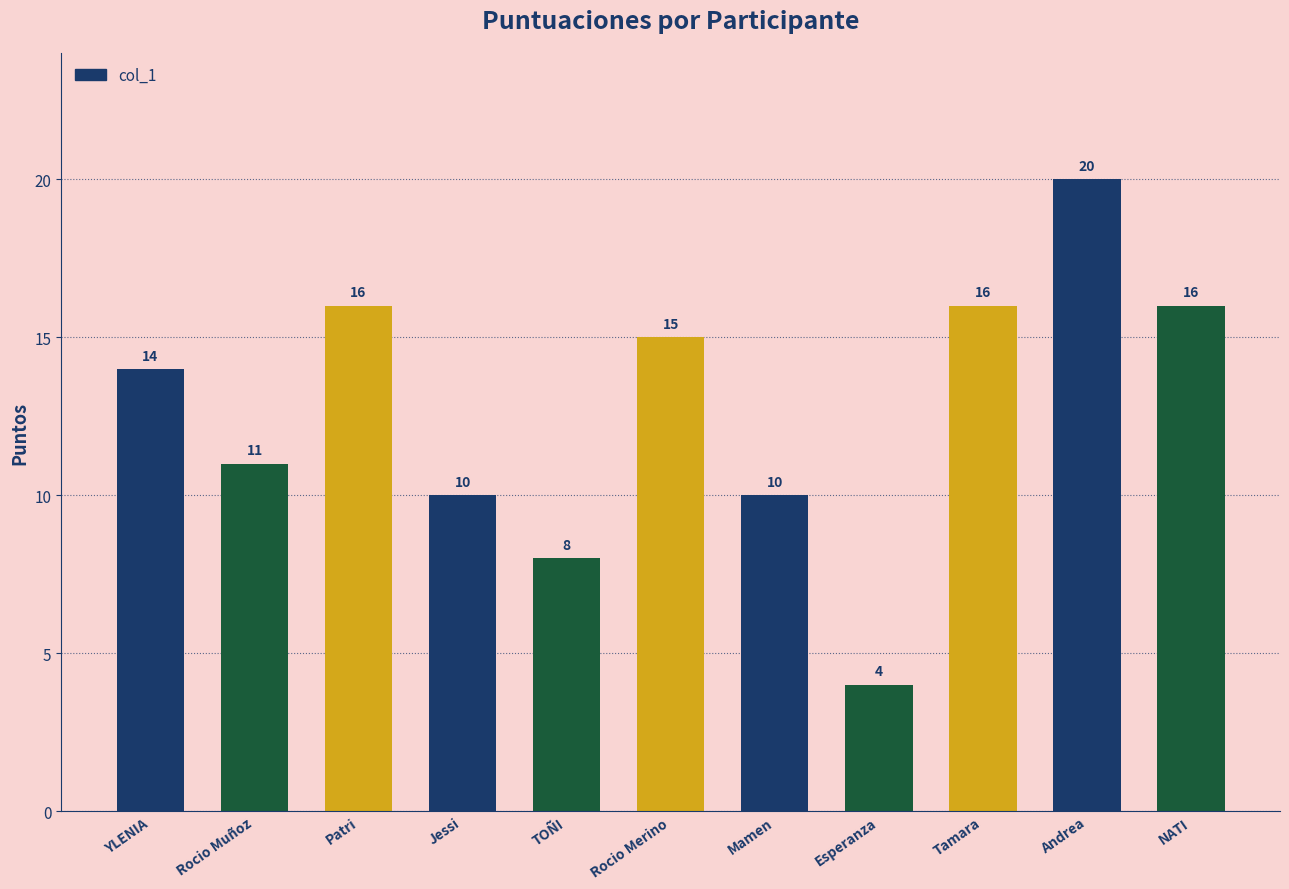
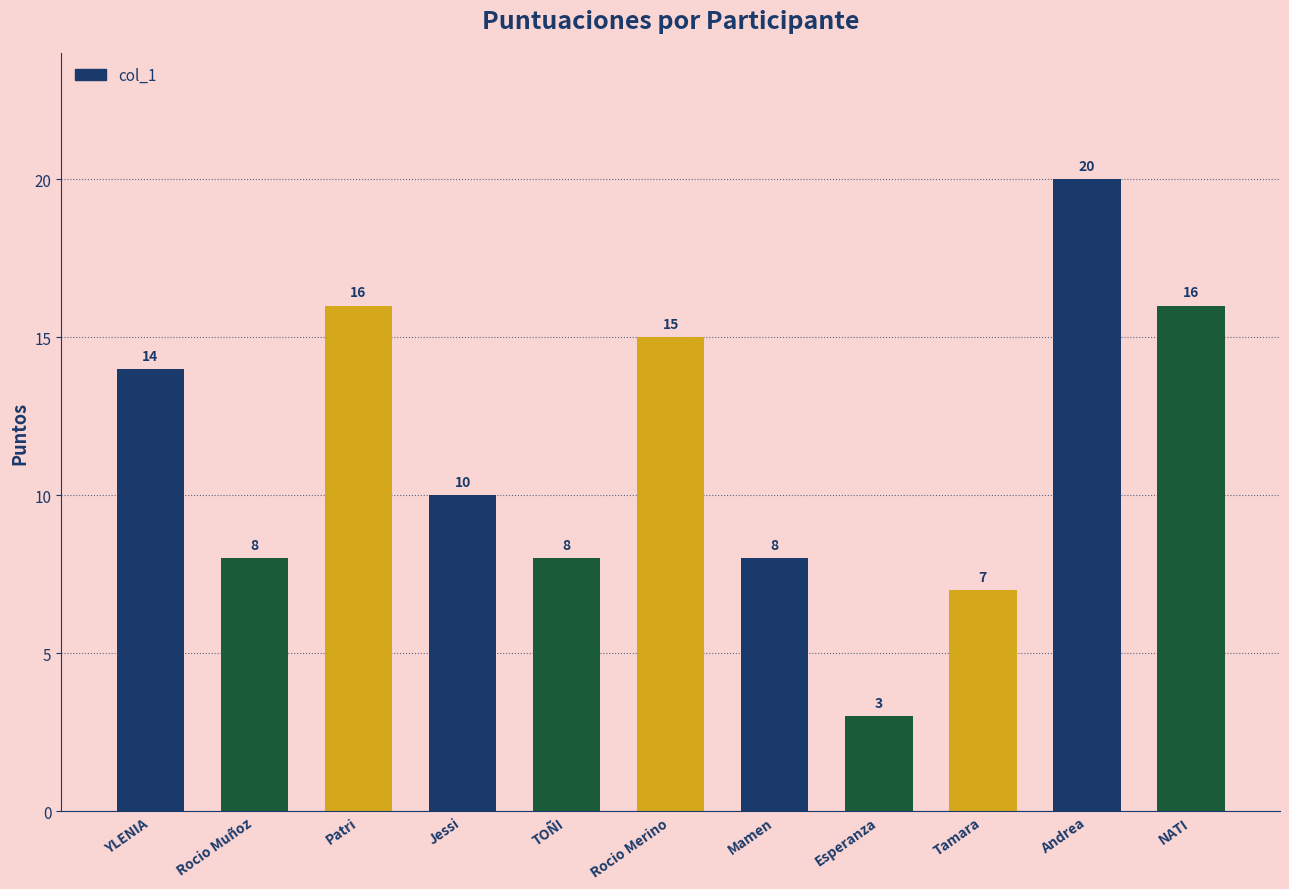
  {
    "YLENIA": 14,
-   "Rocio Muñoz": 11,
+   "Rocio Muñoz": 8,
    "Patri": 16,
    "Jessi": 10,
    "TOÑI": 8,
    "Rocio Merino": 15,
-   "Mamen": 10,
-   "Esperanza": 4,
-   "Tamara": 16,
+   "Mamen": 8,
+   "Esperanza": 3,
+   "Tamara": 7,
    "Andrea": 20,
    "NATI": 16
  }
